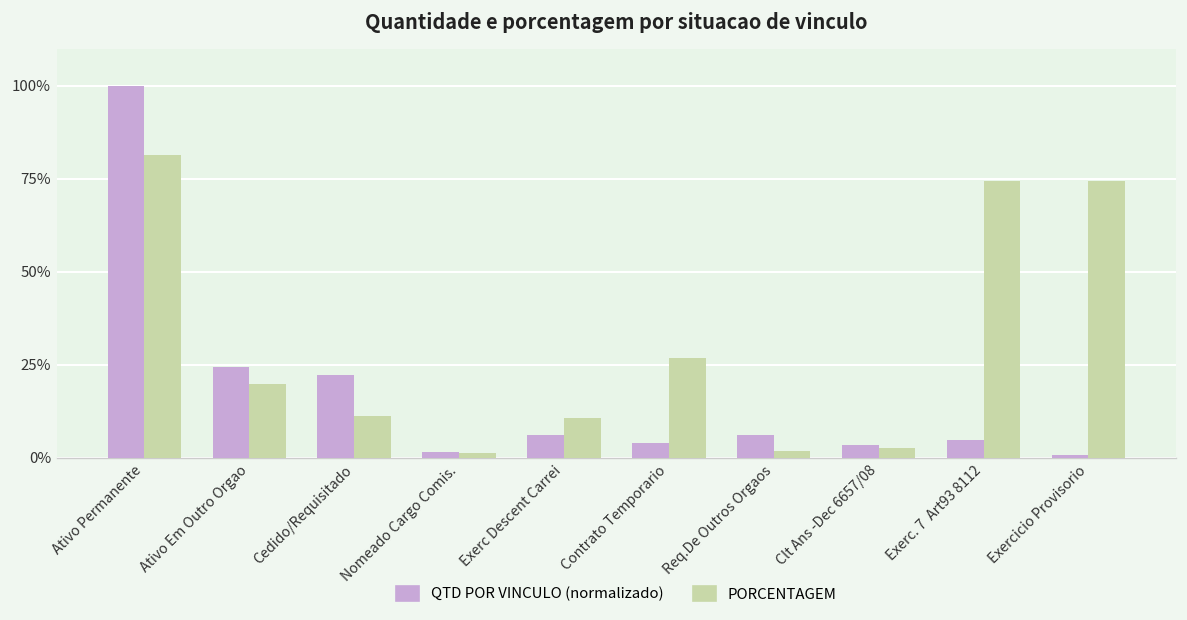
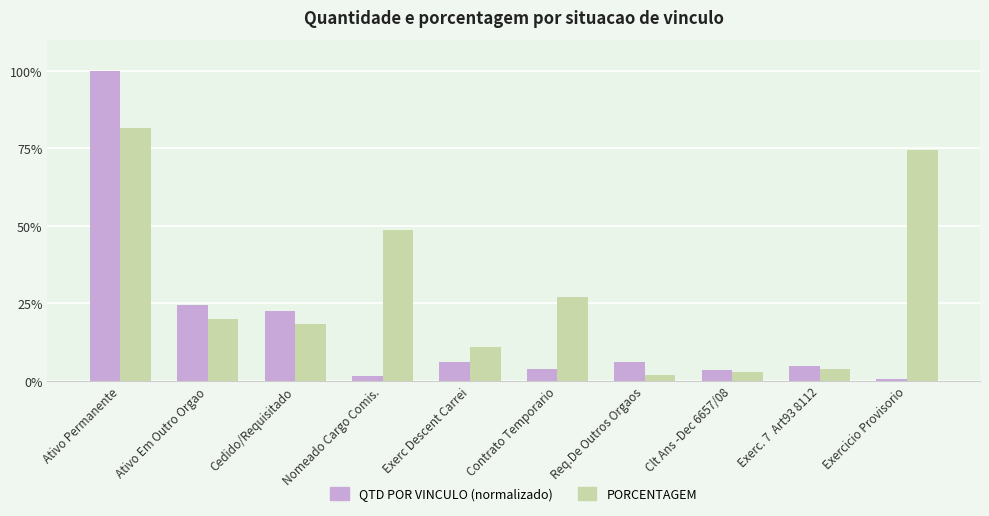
  {
    "PORCENTAGEM": {
      "Ativo Permanente": "81%",
      "Ativo Em Outro Orgao": "20%",
-     "Cedido/Requisitado": "11%",
-     "Nomeado Cargo Comis.": "1%",
+     "Cedido/Requisitado": "18%",
+     "Nomeado Cargo Comis.": "49%",
      "Exerc Descent Carrei": "11%",
      "Contrato Temporario": "27%",
      "Req.De Outros Orgaos": "2%",
      "Clt Ans -Dec 6657/08": "3%",
-     "Exerc. 7 Art93 8112": "74%",
+     "Exerc. 7 Art93 8112": "4%",
      "Exercicio Provisorio": "74%"
    }
  }
